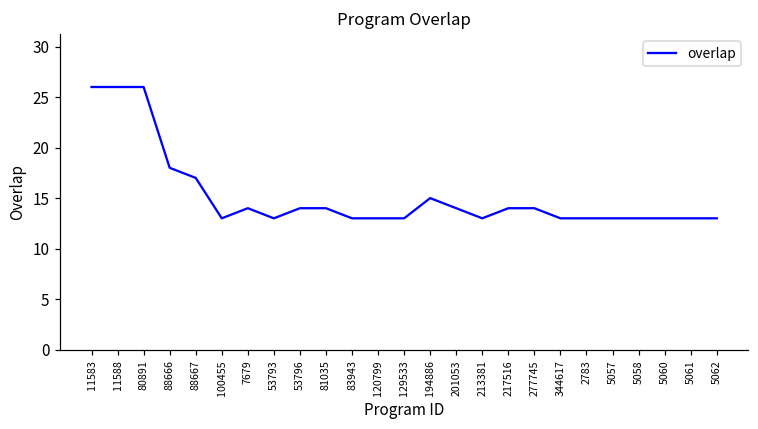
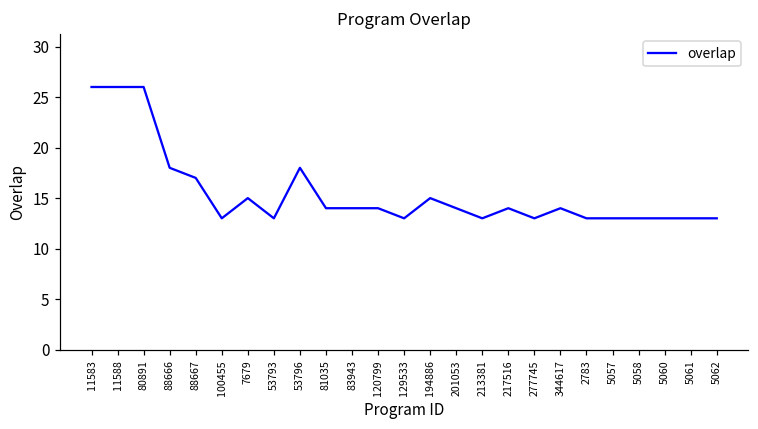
  {
    "11583": 26,
    "11588": 26,
    "80891": 26,
    "88666": 18,
    "88667": 17,
    "100455": 13,
-   "7679": 14,
+   "7679": 15,
    "53793": 13,
-   "53796": 14,
+   "53796": 18,
    "81035": 14,
-   "83943": 13,
-   "120799": 13,
+   "83943": 14,
+   "120799": 14,
    "129533": 13,
    "194886": 15,
    "201053": 14,
    "213381": 13,
    "217516": 14,
-   "277745": 14,
-   "344617": 13,
+   "277745": 13,
+   "344617": 14,
    "2783": 13,
    "5057": 13,
    "5058": 13,
    "5060": 13,
    "5061": 13,
    "5062": 13
  }
